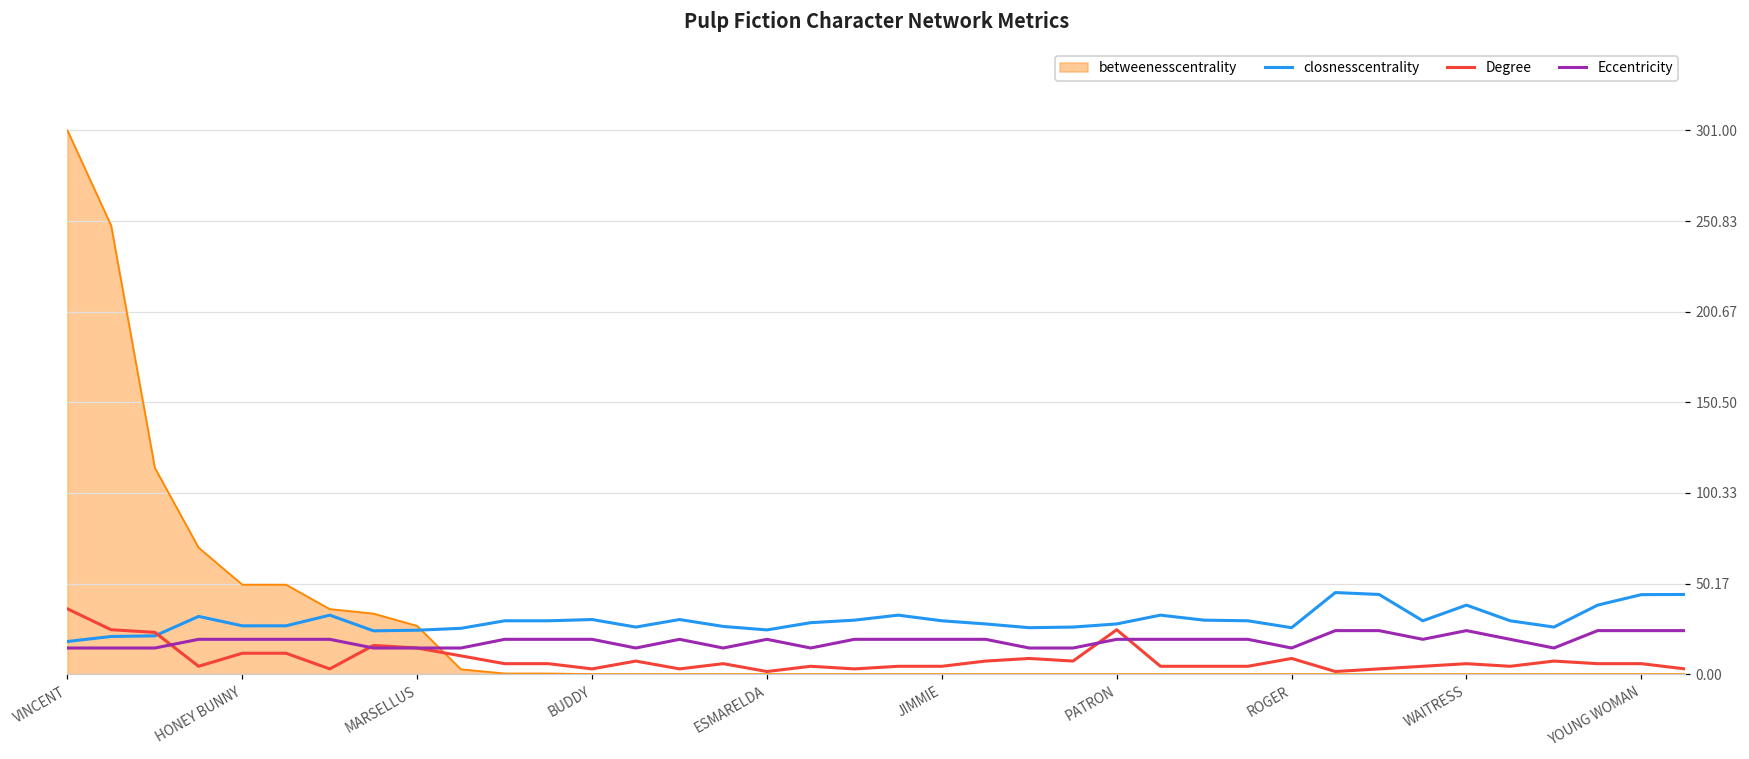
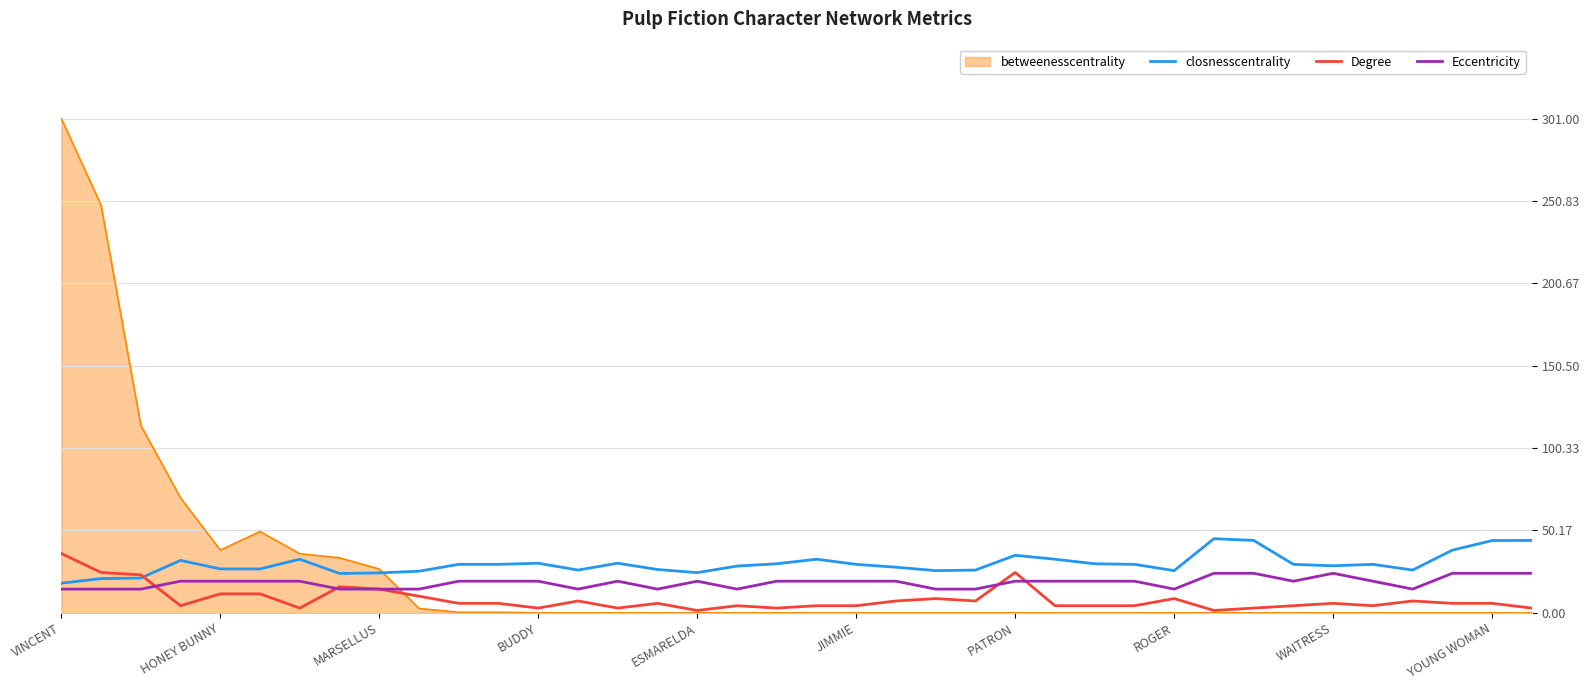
  {
    "betweenesscentrality": {
      "VINCENT": 301,
-     "HONEY BUNNY": 50,
+     "HONEY BUNNY": 38,
      "MARSELLUS": 27,
      "BUDDY": 0,
      "JIMMIE": 0,
      "PATRON": 0,
      "ROGER": 0,
      "WAITRESS": 0,
      "YOUNG WOMAN": 0
    },
    "closnesscentrality": {
      "VINCENT": 18,
      "HONEY BUNNY": 27,
      "MARSELLUS": 24,
      "BUDDY": 30,
      "ESMARELDA": 24,
      "JIMMIE": 30,
-     "PATRON": 28,
+     "PATRON": 35,
      "ROGER": 26,
-     "WAITRESS": 38,
+     "WAITRESS": 29,
      "YOUNG WOMAN": 44
    },
    "Degree": {
      "VINCENT": 36,
      "HONEY BUNNY": 12,
      "BUDDY": 3,
      "JIMMIE": 4,
      "PATRON": 25,
      "ROGER": 9,
      "WAITRESS": 6,
      "YOUNG WOMAN": 6
    },
    "Eccentricity": {
      "VINCENT": 14,
      "HONEY BUNNY": 19,
      "BUDDY": 19,
      "ESMARELDA": 19,
      "JIMMIE": 19,
      "PATRON": 19,
      "ROGER": 14,
      "WAITRESS": 24,
      "YOUNG WOMAN": 24
    }
  }
